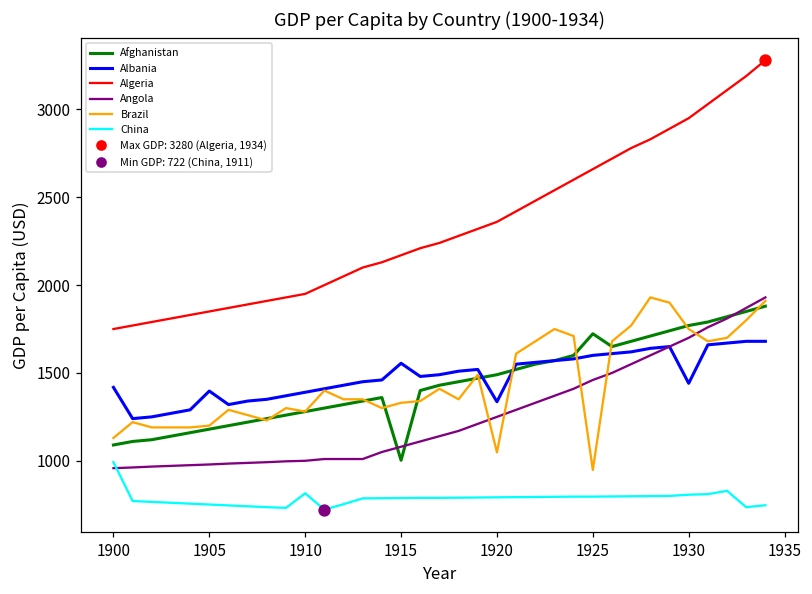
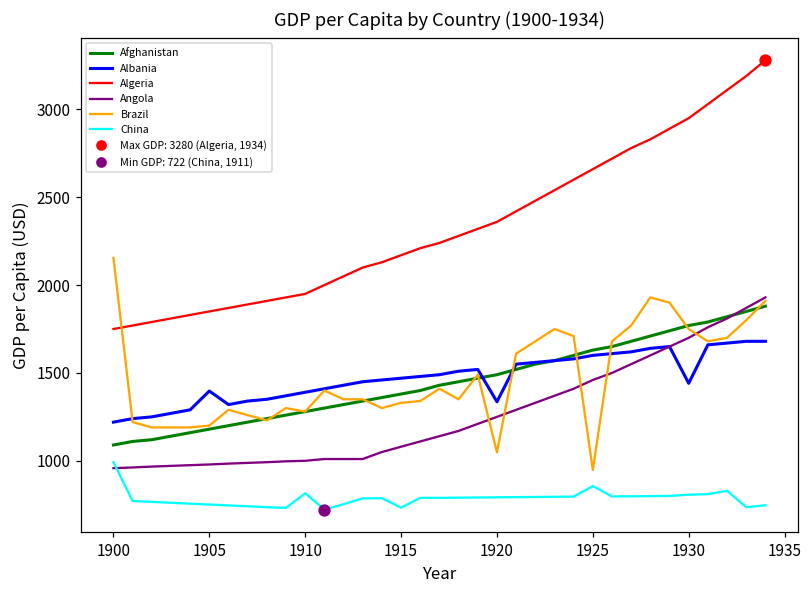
  {
    "Afghanistan": {
      "1900": 1090,
      "1905": 1180,
-     "1915": 1000,
+     "1915": 1380,
      "1920": 1490,
-     "1925": 1720,
+     "1925": 1630,
      "1930": 1770
    },
    "Albania": {
-     "1900": 1420,
+     "1900": 1220,
      "1905": 1400,
      "1910": 1390,
-     "1915": 1560,
+     "1915": 1470,
      "1920": 1340,
      "1925": 1600,
      "1930": 1440
    },
    "Brazil": {
-     "1900": 1130,
+     "1900": 2160,
      "1905": 1200,
      "1915": 1330,
      "1920": 1050,
      "1925": 950,
      "1930": 1750
    },
    "China": {
      "1900": 990,
      "1905": 750,
      "1910": 820,
-     "1915": 790,
+     "1915": 730,
      "1920": 790,
-     "1925": 800,
+     "1925": 860,
      "1930": 810
    }
  }
